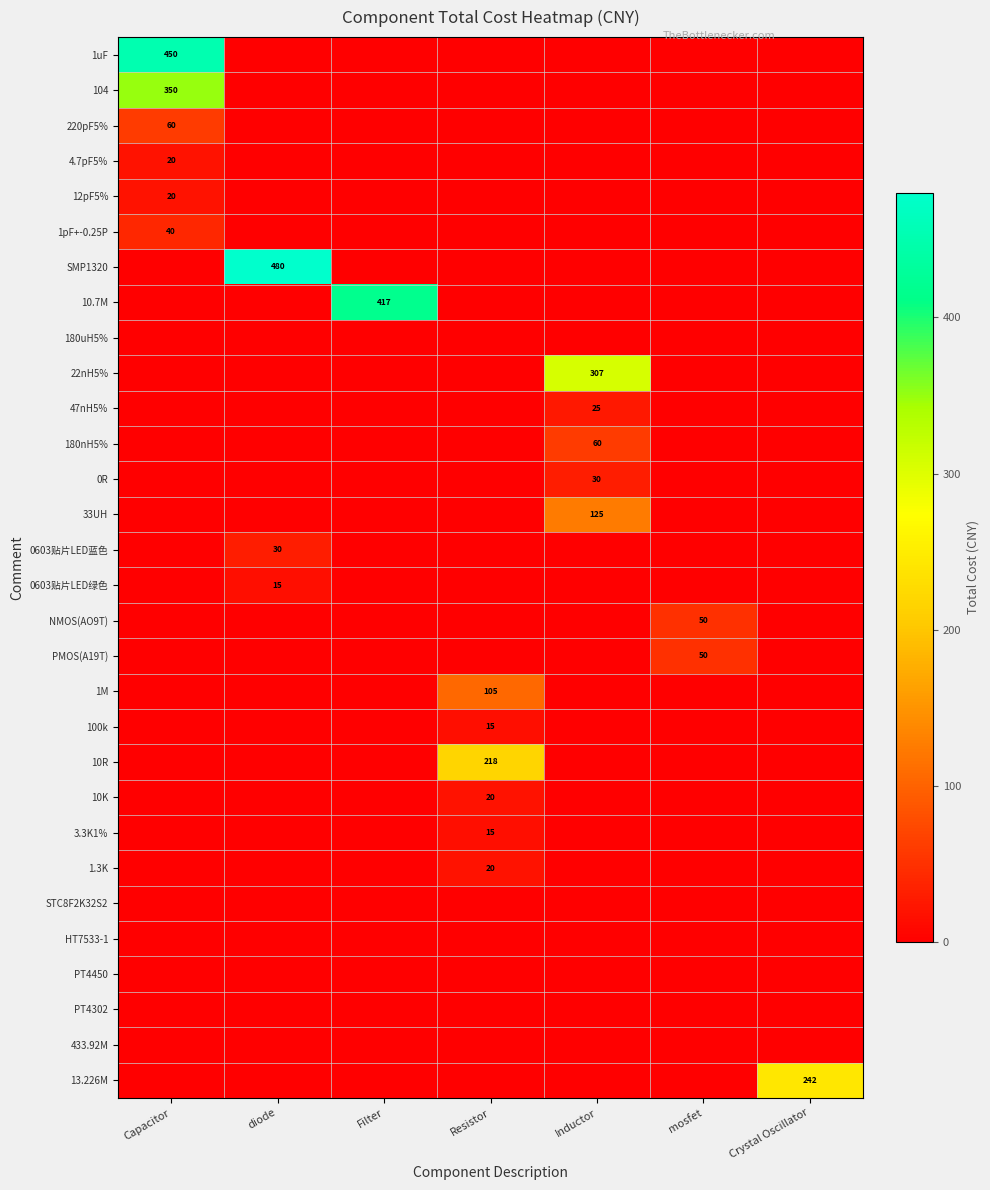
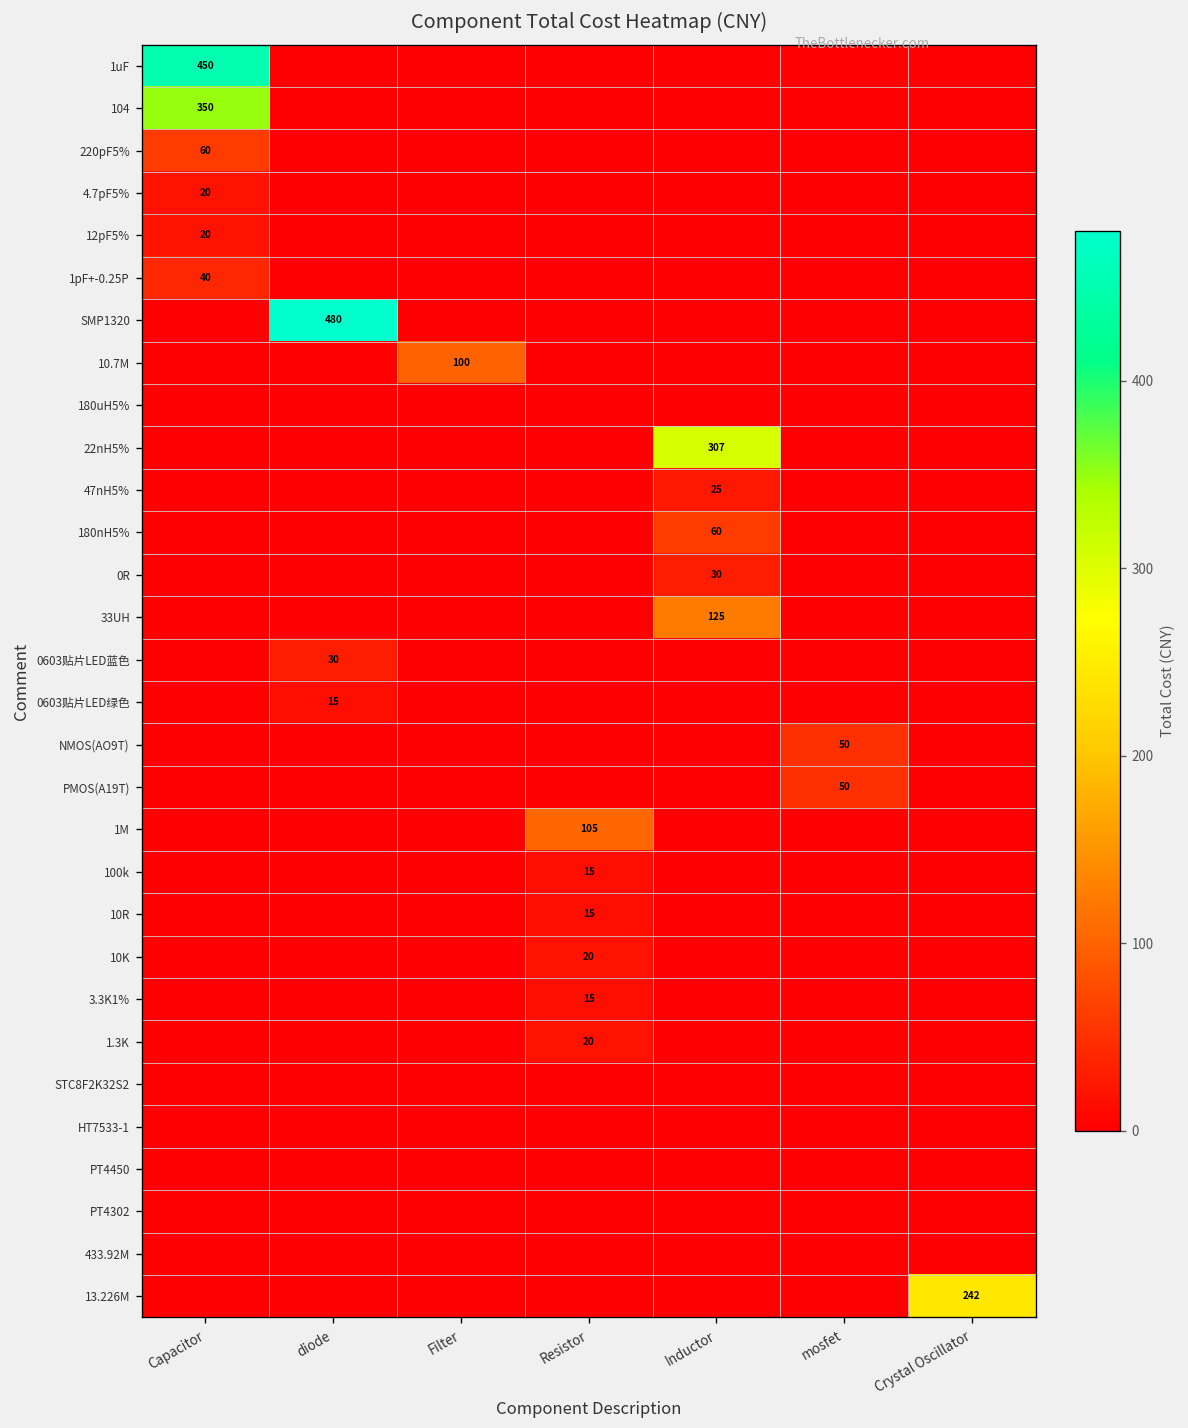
  {
    "1uF": {
      "Capacitor": 450
    },
    "104": {
      "Capacitor": 350
    },
    "220pF5%": {
      "Capacitor": 60
    },
    "4.7pF5%": {
      "Capacitor": 20
    },
    "12pF5%": {
      "Capacitor": 20
    },
    "1pF+-0.25P": {
      "Capacitor": 40
    },
    "SMP1320": {
      "diode": 480
    },
    "10.7M": {
-     "Filter": 417
+     "Filter": 100
    },
    "22nH5%": {
      "Inductor": 307
    },
    "47nH5%": {
      "Inductor": 25
    },
    "180nH5%": {
      "Inductor": 60
    },
    "0R": {
      "Inductor": 30
    },
    "33UH": {
      "Inductor": 125
    },
    "0603贴片LED蓝色": {
      "diode": 30
    },
    "0603贴片LED绿色": {
      "diode": 15
    },
    "NMOS(AO9T)": {
      "mosfet": 50
    },
    "PMOS(A19T)": {
      "mosfet": 50
    },
    "1M": {
      "Resistor": 105
    },
    "100k": {
      "Resistor": 15
    },
    "10R": {
-     "Resistor": 218
+     "Resistor": 15
    },
    "10K": {
      "Resistor": 20
    },
    "3.3K1%": {
      "Resistor": 15
    },
    "1.3K": {
      "Resistor": 20
    },
    "13.226M": {
      "Crystal Oscillator": 242
    }
  }
